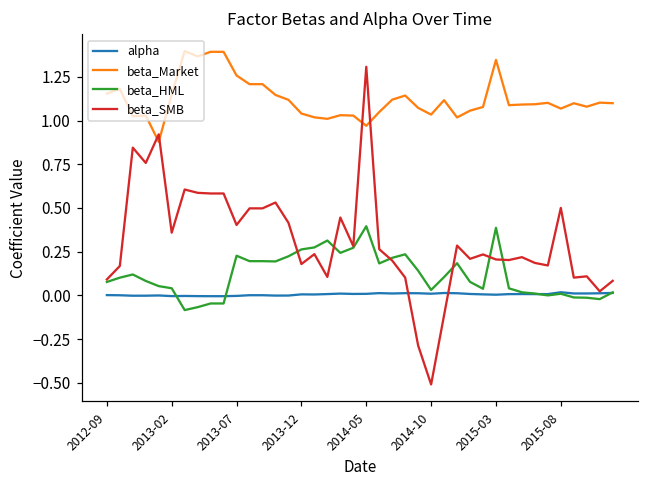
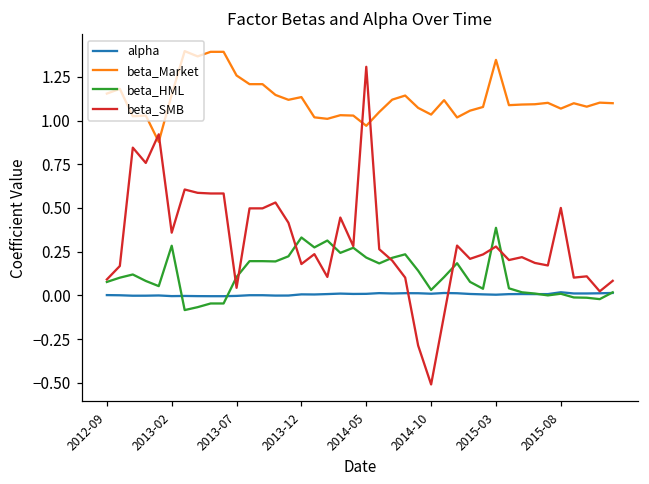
  {
    "alpha": {
      "2012-09": 0.00,
      "2013-02": 0.00,
      "2013-07": 0.00,
      "2013-12": 0.01,
      "2014-05": 0.01,
      "2014-10": 0.01,
      "2015-03": 0.00
    },
    "beta_Market": {
      "2013-07": 1.26,
-     "2013-12": 1.04,
+     "2013-12": 1.13,
      "2014-05": 0.97,
      "2014-10": 1.03,
      "2015-03": 1.35,
      "2015-08": 1.07
    },
    "beta_HML": {
-     "2013-02": 0.04,
-     "2013-07": 0.23,
-     "2013-12": 0.26,
-     "2014-05": 0.40,
+     "2013-02": 0.28,
+     "2013-07": 0.10,
+     "2013-12": 0.33,
+     "2014-05": 0.22,
      "2014-10": 0.03,
      "2015-03": 0.39
    },
    "beta_SMB": {
      "2013-02": 0.36,
-     "2013-07": 0.40,
+     "2013-07": 0.04,
      "2013-12": 0.18,
      "2014-05": 1.31,
      "2014-10": -0.51,
-     "2015-03": 0.21,
+     "2015-03": 0.28,
      "2015-08": 0.50
    }
  }
